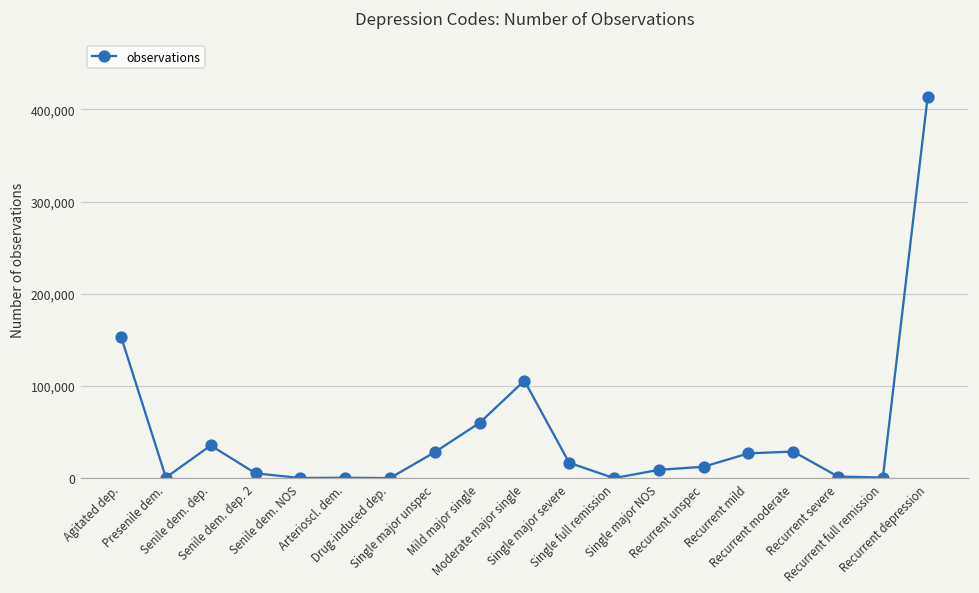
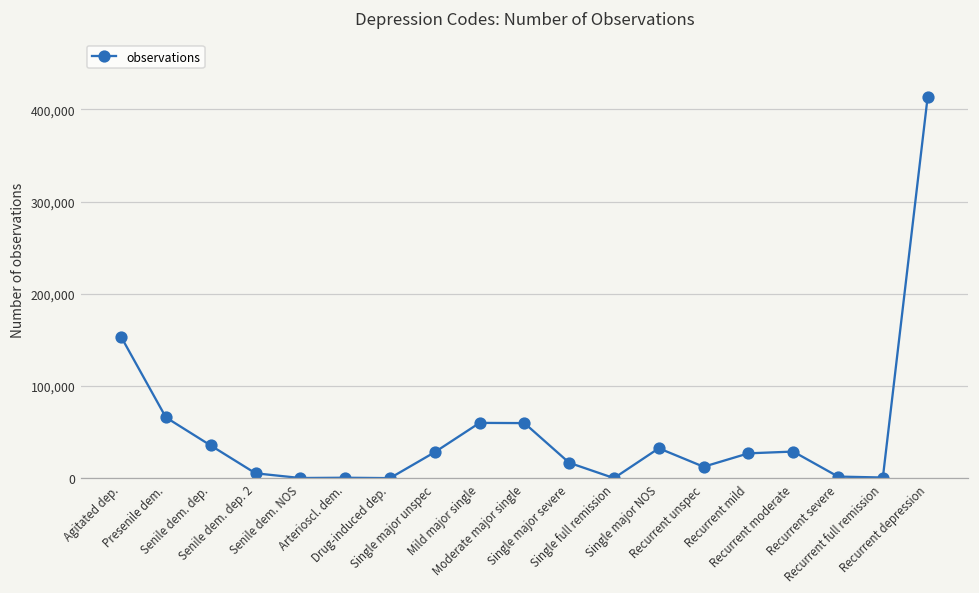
  {
    "Agitated dep.": "150,000",
-   "Presenile dem.": "0",
+   "Presenile dem.": "70,000",
    "Senile dem. dep.": "40,000",
    "Senile dem. dep. 2": "10,000",
    "Senile dem. NOS": "0",
    "Arterioscl. dem.": "0",
    "Drug-induced dep.": "0",
    "Single major unspec": "30,000",
    "Mild major single": "60,000",
-   "Moderate major single": "110,000",
+   "Moderate major single": "60,000",
    "Single major severe": "20,000",
    "Single full remission": "0",
-   "Single major NOS": "10,000",
+   "Single major NOS": "30,000",
    "Recurrent unspec": "10,000",
    "Recurrent mild": "30,000",
    "Recurrent moderate": "30,000",
    "Recurrent severe": "0",
    "Recurrent full remission": "0",
    "Recurrent depression": "410,000"
  }
